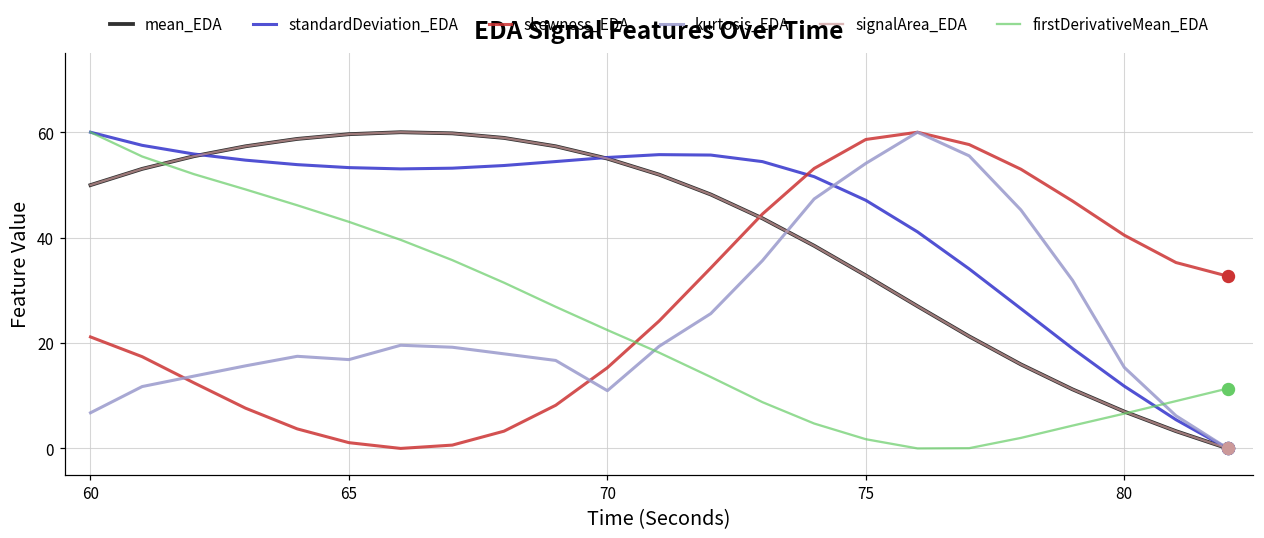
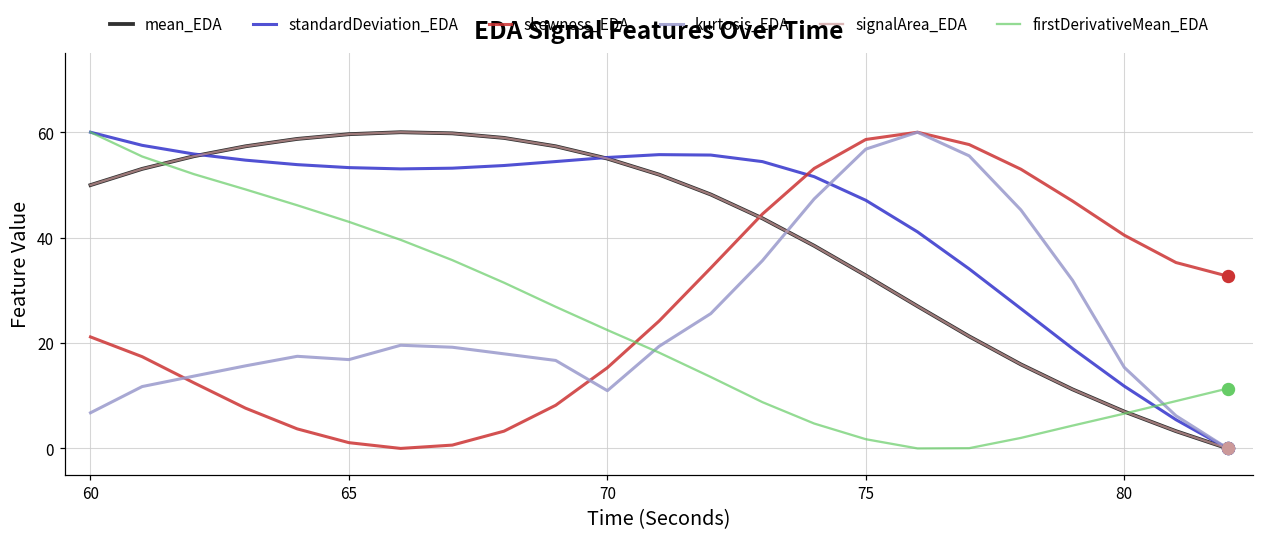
  {
    "standardDeviation_EDA": {
      "65": 53,
      "75": 47,
      "80": 12
    },
    "kurtosis_EDA": {
      "60": 7,
      "65": 17,
      "70": 11,
-     "75": 54,
+     "75": 57,
      "80": 15
    }
  }
